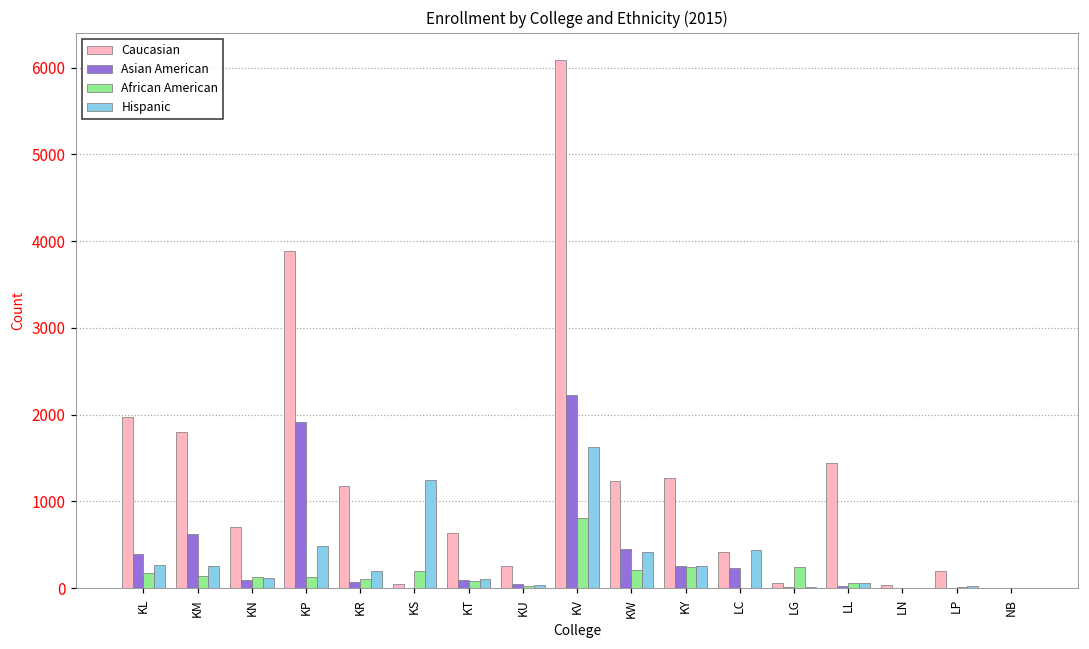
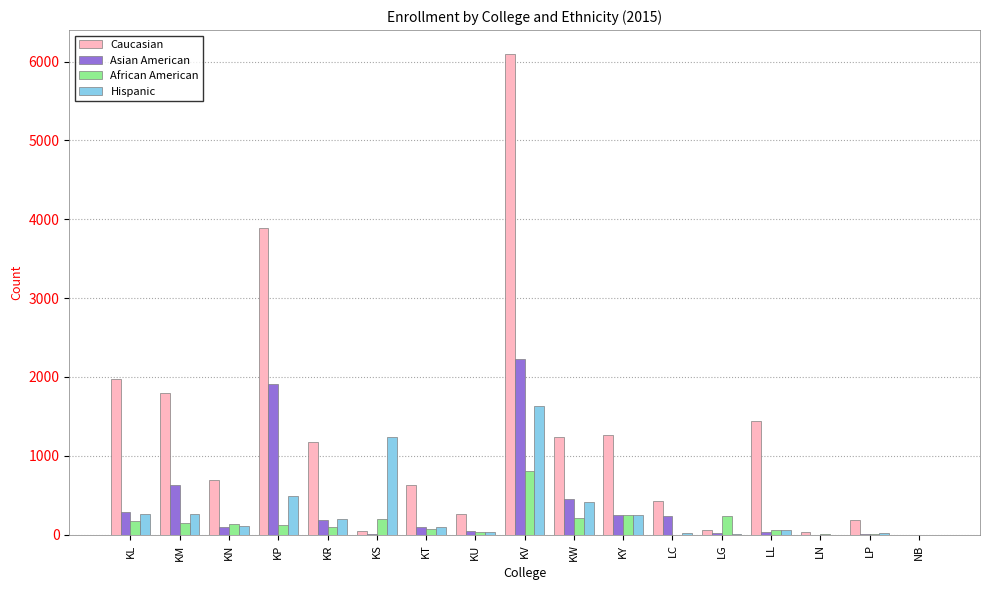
  {
    "Caucasian": {
      "KL": 2000,
      "KM": 1800,
      "KN": 700,
      "KP": 3900,
      "KR": 1200,
      "KS": 0,
      "KT": 600,
      "KU": 300,
      "KV": 6100,
      "KW": 1200,
      "KY": 1300,
      "LC": 400,
      "LG": 100,
      "LL": 1400,
      "LN": 0,
      "LP": 200,
      "NB": 0
    },
    "Asian American": {
-     "KL": 400,
+     "KL": 300,
      "KM": 600,
      "KN": 100,
      "KP": 1900,
-     "KR": 100,
+     "KR": 200,
      "KT": 100,
      "KU": 100,
      "KV": 2200,
      "KW": 400,
      "KY": 300,
      "LC": 200,
      "LN": 0,
      "NB": 0
    },
    "African American": {
      "KL": 200,
      "KM": 100,
      "KN": 100,
      "KP": 100,
      "KR": 100,
      "KS": 200,
      "KT": 100,
      "KV": 800,
      "KW": 200,
      "KY": 200,
      "LG": 200,
      "LL": 100
    },
    "Hispanic": {
      "KL": 300,
      "KM": 300,
      "KN": 100,
      "KP": 500,
      "KR": 200,
      "KS": 1200,
      "KT": 100,
      "KU": 0,
      "KV": 1600,
      "KW": 400,
      "KY": 300,
-     "LC": 400,
+     "LC": 0,
      "LL": 100,
      "NB": 0
    }
  }
